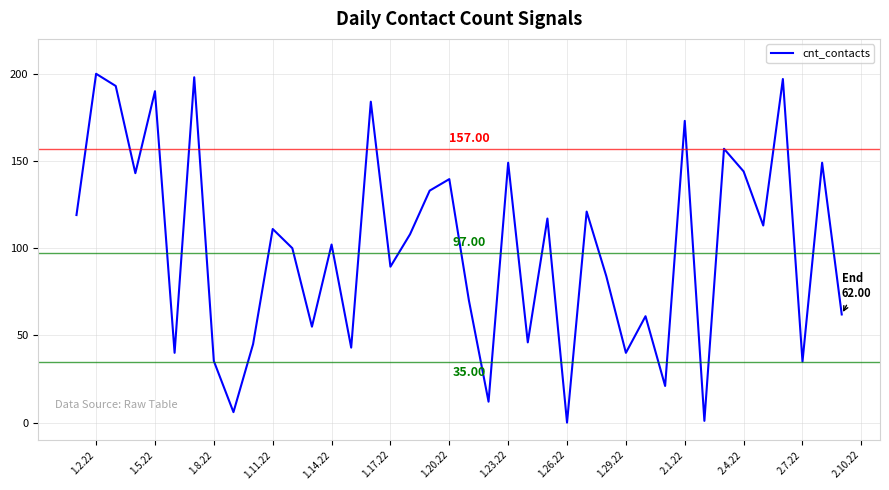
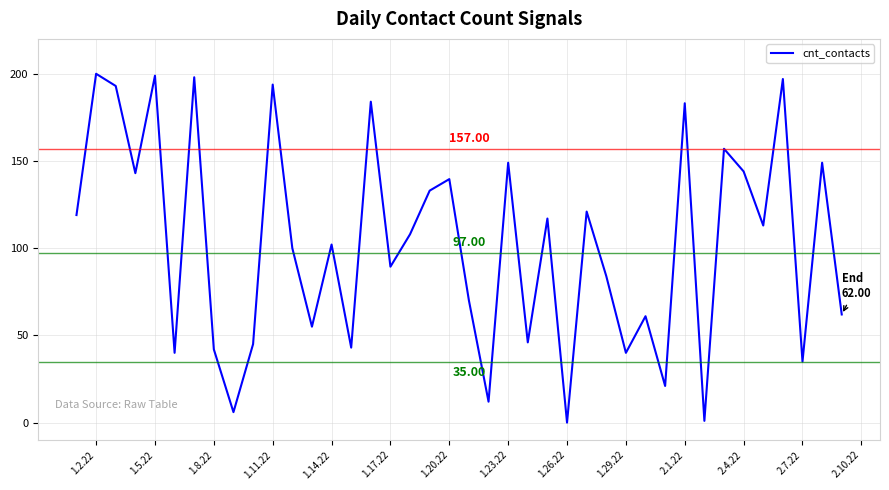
  {
    "1.2.22": 200,
-   "1.5.22": 190,
-   "1.8.22": 35,
-   "1.11.22": 111,
+   "1.5.22": 199,
+   "1.8.22": 42,
+   "1.11.22": 194,
    "1.14.22": 102,
    "1.17.22": 89,
    "1.20.22": 140,
    "1.23.22": 149,
    "1.26.22": 0,
    "1.29.22": 40,
-   "2.1.22": 173,
+   "2.1.22": 183,
    "2.4.22": 144,
    "2.7.22": 35
  }
